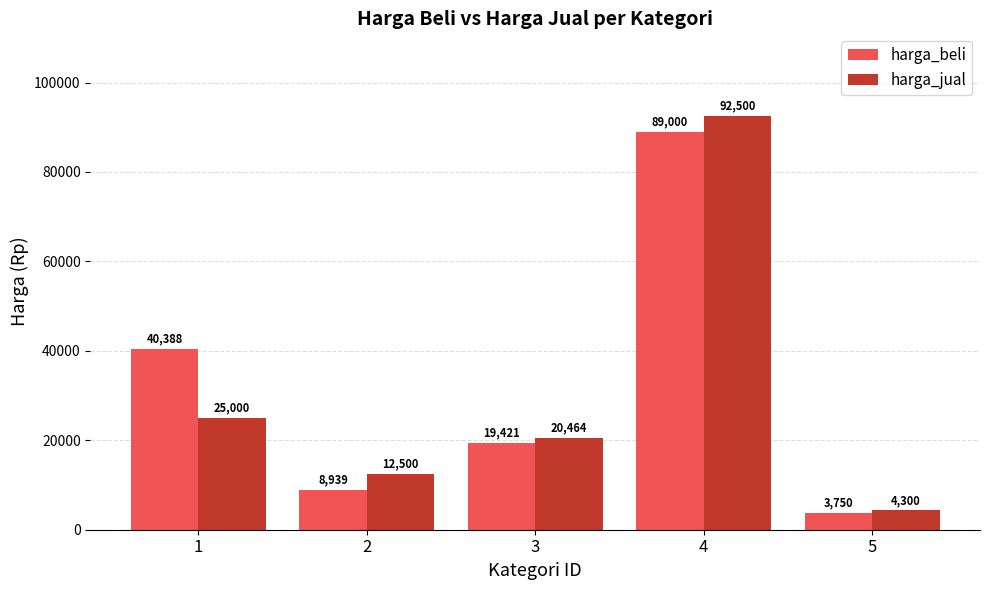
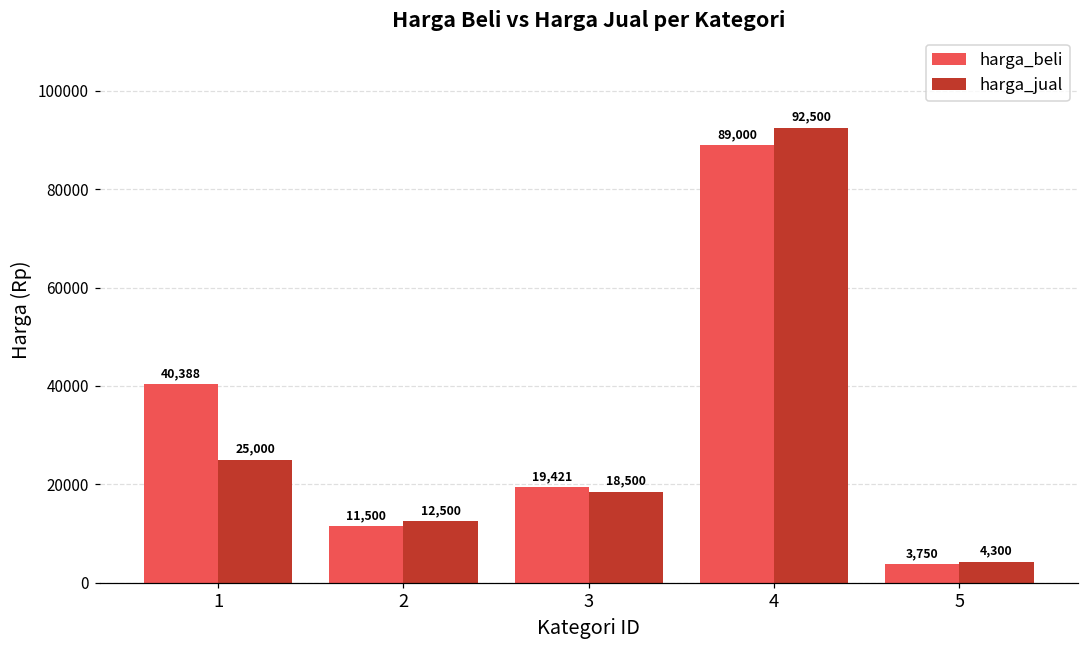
  {
    "harga_beli": {
      "1": "40,388",
-     "2": "8,939",
+     "2": "11,500",
      "3": "19,421",
      "4": "89,000",
      "5": "3,750"
    },
    "harga_jual": {
      "1": "25,000",
      "2": "12,500",
-     "3": "20,464",
+     "3": "18,500",
      "4": "92,500",
      "5": "4,300"
    }
  }
